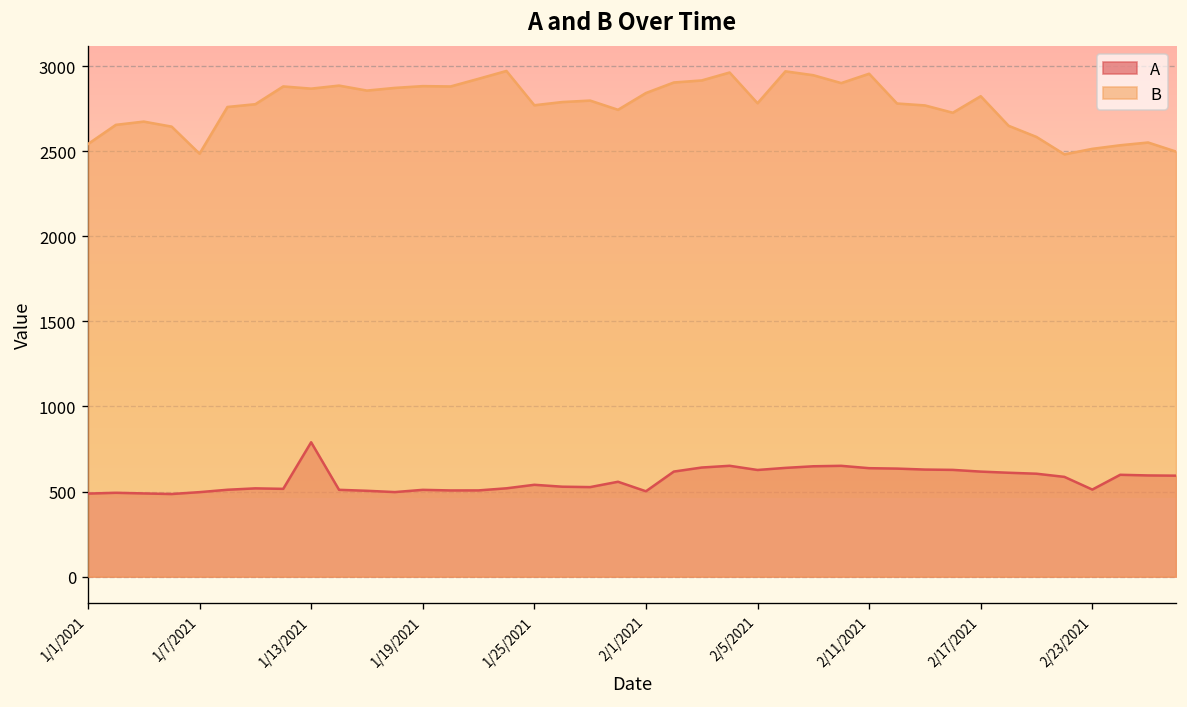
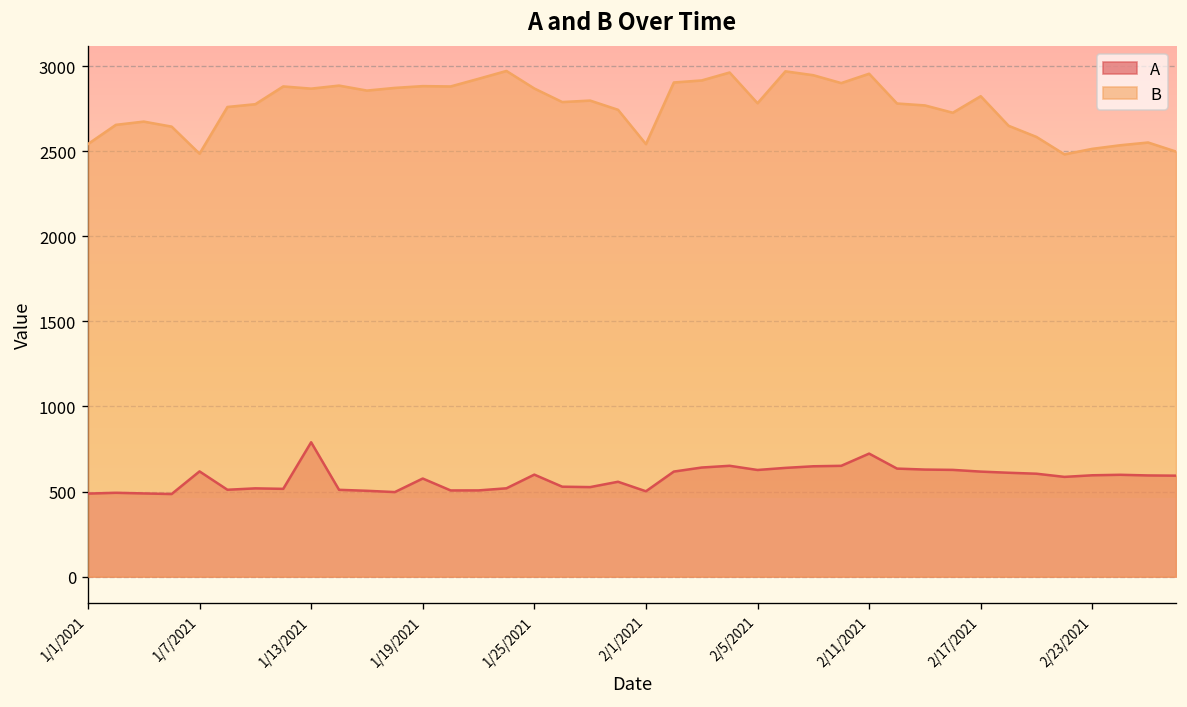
  {
    "A": {
      "1/1/2021": 490,
-     "1/7/2021": 500,
+     "1/7/2021": 620,
      "1/13/2021": 790,
-     "1/19/2021": 510,
-     "1/25/2021": 540,
+     "1/19/2021": 580,
+     "1/25/2021": 600,
      "2/1/2021": 500,
      "2/5/2021": 630,
-     "2/11/2021": 640,
+     "2/11/2021": 720,
      "2/17/2021": 620,
-     "2/23/2021": 510
+     "2/23/2021": 600
    },
    "B": {
      "1/1/2021": 2540,
      "1/7/2021": 2490,
      "1/13/2021": 2870,
      "1/19/2021": 2880,
-     "1/25/2021": 2770,
-     "2/1/2021": 2840,
+     "1/25/2021": 2870,
+     "2/1/2021": 2540,
      "2/5/2021": 2780,
      "2/11/2021": 2960,
      "2/17/2021": 2820,
      "2/23/2021": 2510
    }
  }
